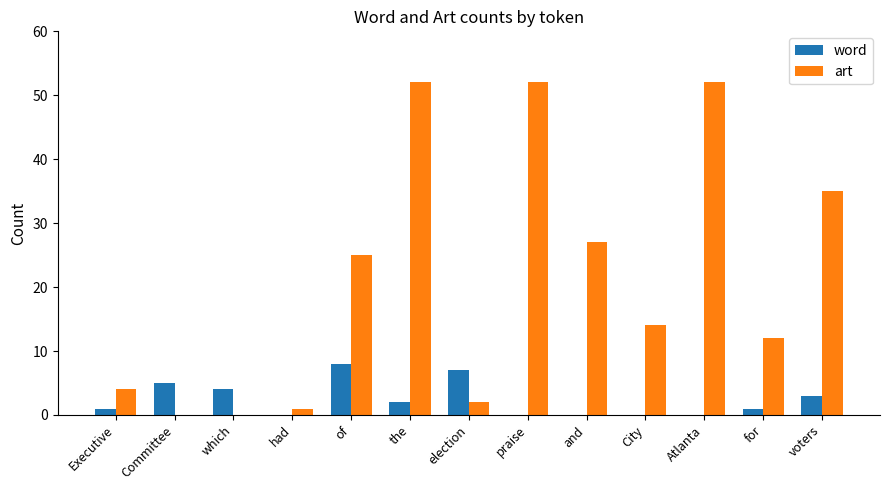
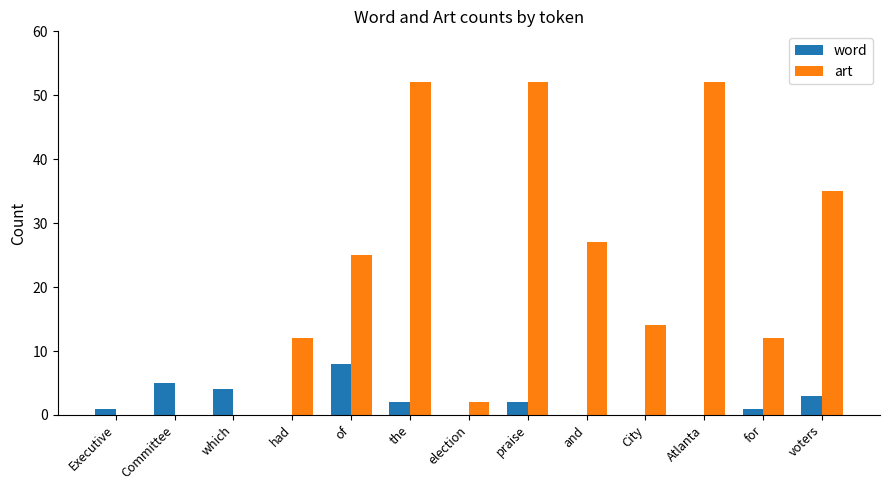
  {
    "word": {
      "Executive": 1,
      "Committee": 5,
      "which": 4,
      "had": 0,
      "of": 8,
      "the": 2,
-     "election": 7,
-     "praise": 0,
+     "election": 0,
+     "praise": 2,
      "and": 0,
      "City": 0,
      "Atlanta": 0,
      "for": 1,
      "voters": 3
    },
    "art": {
-     "Executive": 4,
+     "Executive": 0,
      "Committee": 0,
      "which": 0,
-     "had": 1,
+     "had": 12,
      "of": 25,
      "the": 52,
      "election": 2,
      "praise": 52,
      "and": 27,
      "City": 14,
      "Atlanta": 52,
      "for": 12,
      "voters": 35
    }
  }
